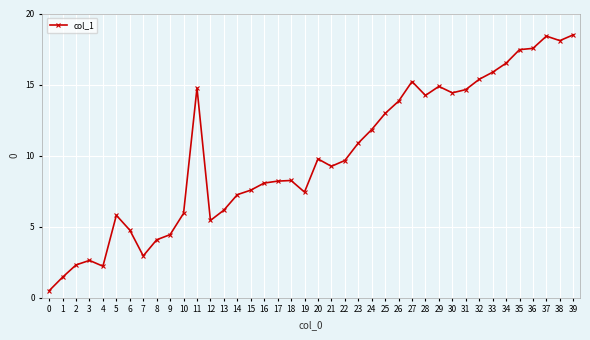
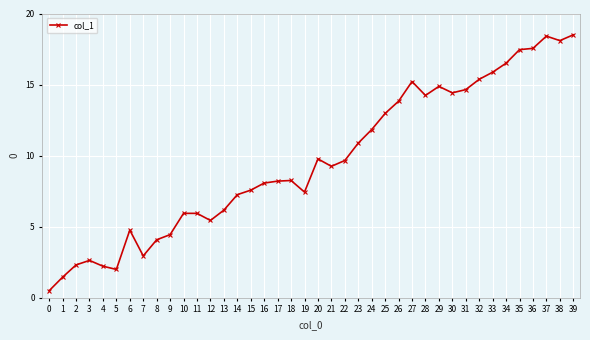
  {
    "0": 0.5,
    "1": 1.5,
    "2": 2.3,
    "3": 2.6,
    "4": 2.2,
-   "5": 5.8,
+   "5": 2.0,
    "6": 4.8,
    "7": 2.9,
    "8": 4.1,
    "9": 4.4,
    "10": 5.9,
-   "11": 14.8,
+   "11": 5.9,
    "12": 5.4,
    "13": 6.2,
    "14": 7.3,
    "15": 7.6,
    "16": 8.1,
    "17": 8.2,
    "18": 8.3,
    "19": 7.4,
    "20": 9.8,
    "21": 9.3,
    "22": 9.7,
    "23": 10.9,
    "24": 11.8,
    "25": 13.0,
    "26": 13.8,
    "27": 15.2,
    "28": 14.2,
    "29": 14.9,
    "30": 14.4,
    "31": 14.6,
    "32": 15.4,
    "33": 15.9,
    "34": 16.5,
    "35": 17.5,
    "36": 17.5,
    "37": 18.4,
    "38": 18.1,
    "39": 18.5
  }
